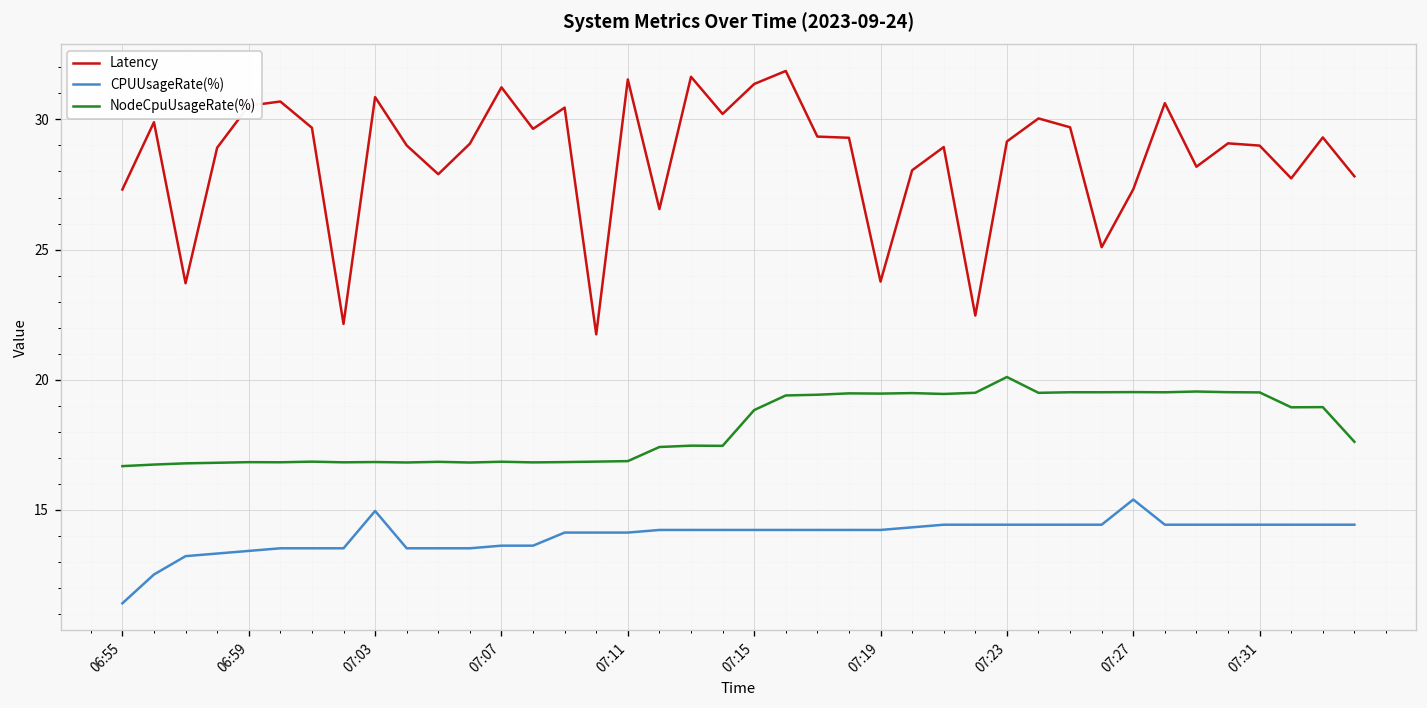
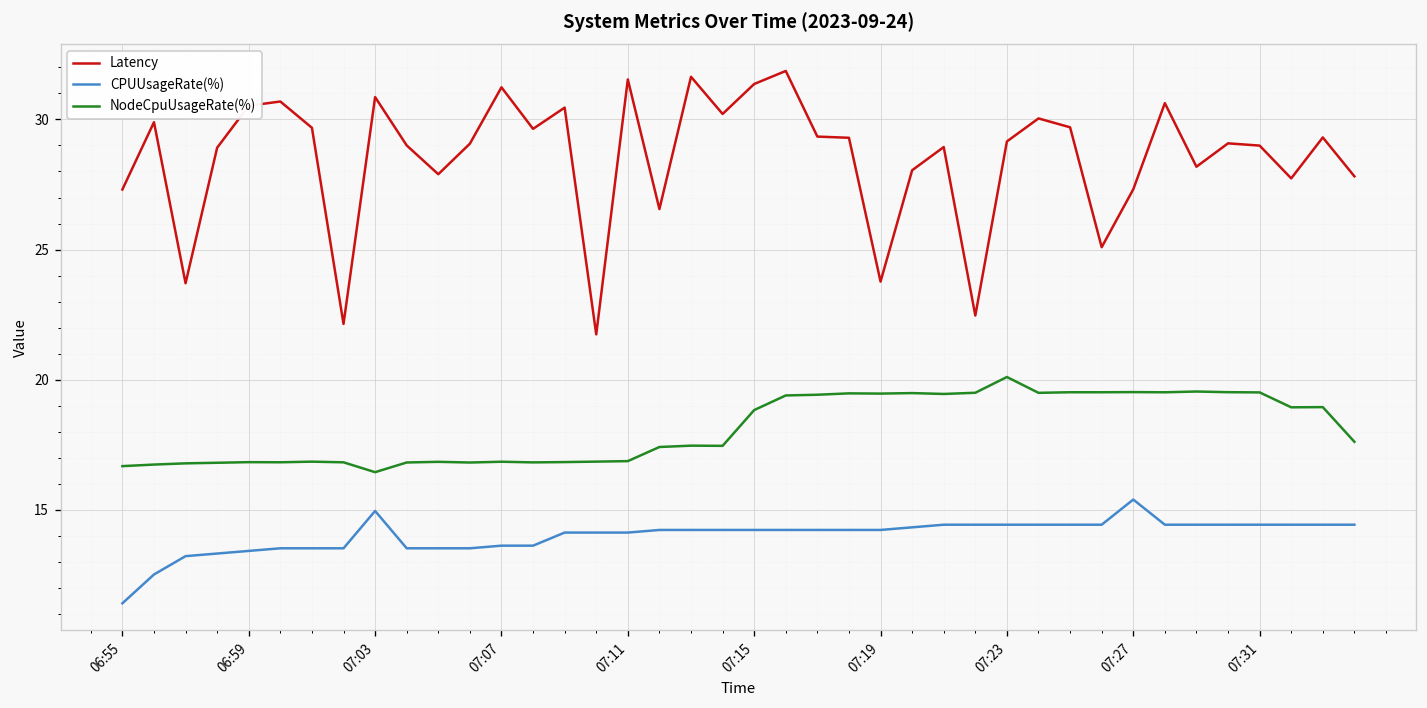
  {
    "Latency": {
      "06:55": 27.3,
      "07:03": 30.9,
      "07:07": 31.2,
      "07:11": 31.5,
      "07:15": 31.4,
      "07:19": 23.8,
      "07:23": 29.2,
      "07:27": 27.3,
      "07:31": 29.0
    },
    "CPUUsageRate(%)": {
      "06:55": 11.4,
      "06:59": 13.4,
      "07:03": 15.0,
      "07:07": 13.6,
      "07:11": 14.1,
      "07:15": 14.2,
      "07:19": 14.2,
      "07:23": 14.4,
      "07:27": 15.4,
      "07:31": 14.4
    },
    "NodeCpuUsageRate(%)": {
      "06:55": 16.7,
      "06:59": 16.8,
-     "07:03": 16.8,
+     "07:03": 16.4,
      "07:07": 16.8,
      "07:11": 16.9,
      "07:15": 18.8,
      "07:19": 19.5,
      "07:23": 20.1,
      "07:27": 19.5,
      "07:31": 19.5
    }
  }
